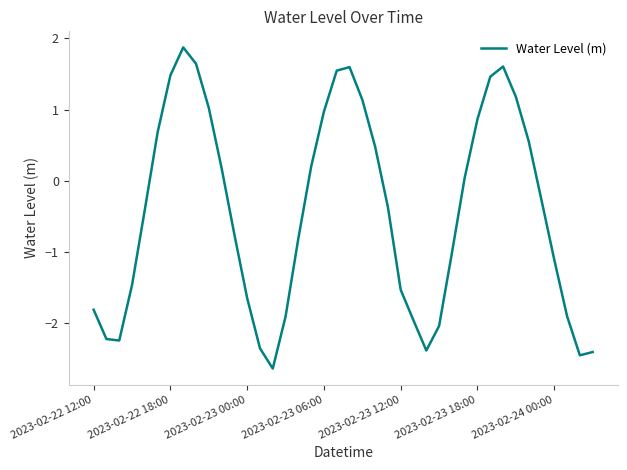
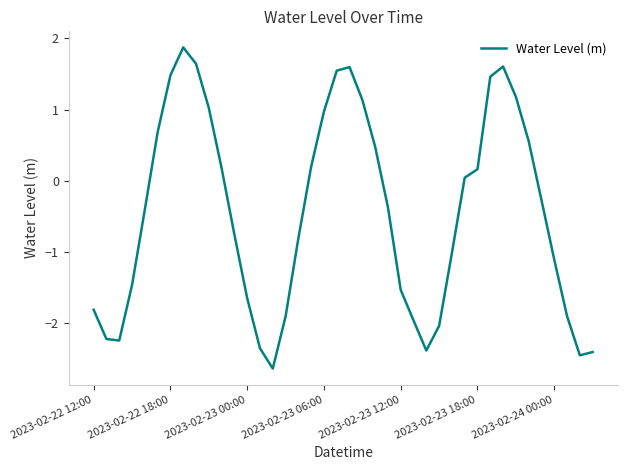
  {
    "2023-02-22 12:00": -1.8,
    "2023-02-22 18:00": 1.5,
    "2023-02-23 00:00": -1.7,
    "2023-02-23 06:00": 1.0,
    "2023-02-23 12:00": -1.5,
-   "2023-02-23 18:00": 0.9,
+   "2023-02-23 18:00": 0.2,
    "2023-02-24 00:00": -1.1
  }
